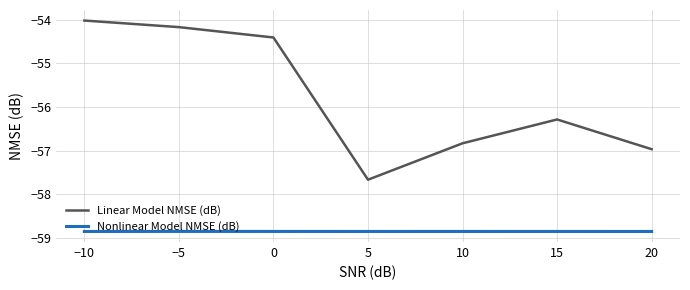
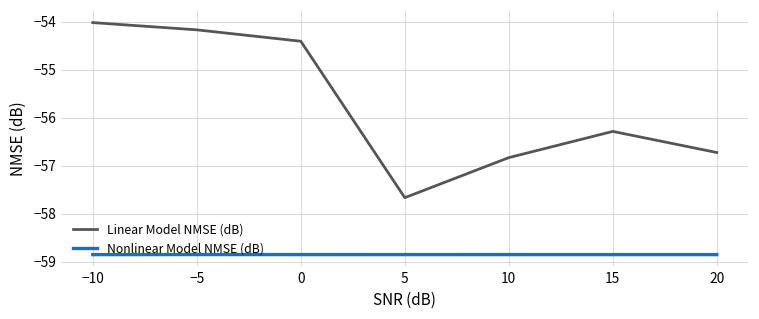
  {
    "Linear Model NMSE (dB)": {
      "−10": -54.0,
      "−5": -54.2,
      "0": -54.4,
      "5": -57.7,
      "10": -56.8,
      "15": -56.3,
-     "20": -57.0
+     "20": -56.7
    },
    "Nonlinear Model NMSE (dB)": {
      "−10": -58.9,
      "−5": -58.9,
      "0": -58.9,
      "5": -58.9,
      "10": -58.9,
      "15": -58.9,
      "20": -58.9
    }
  }
